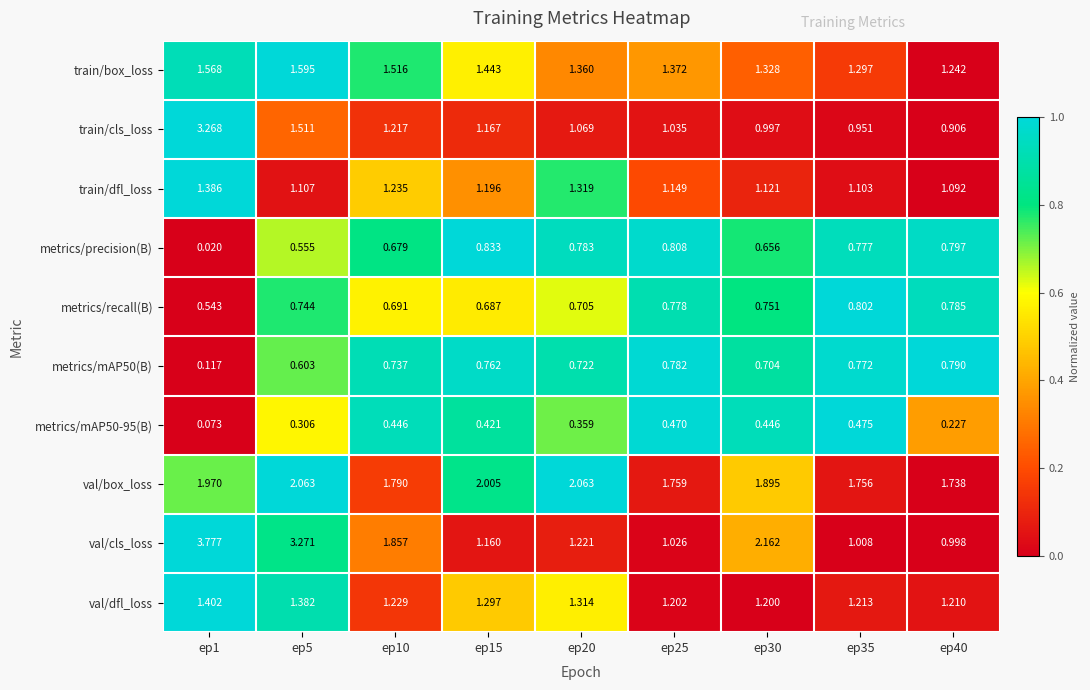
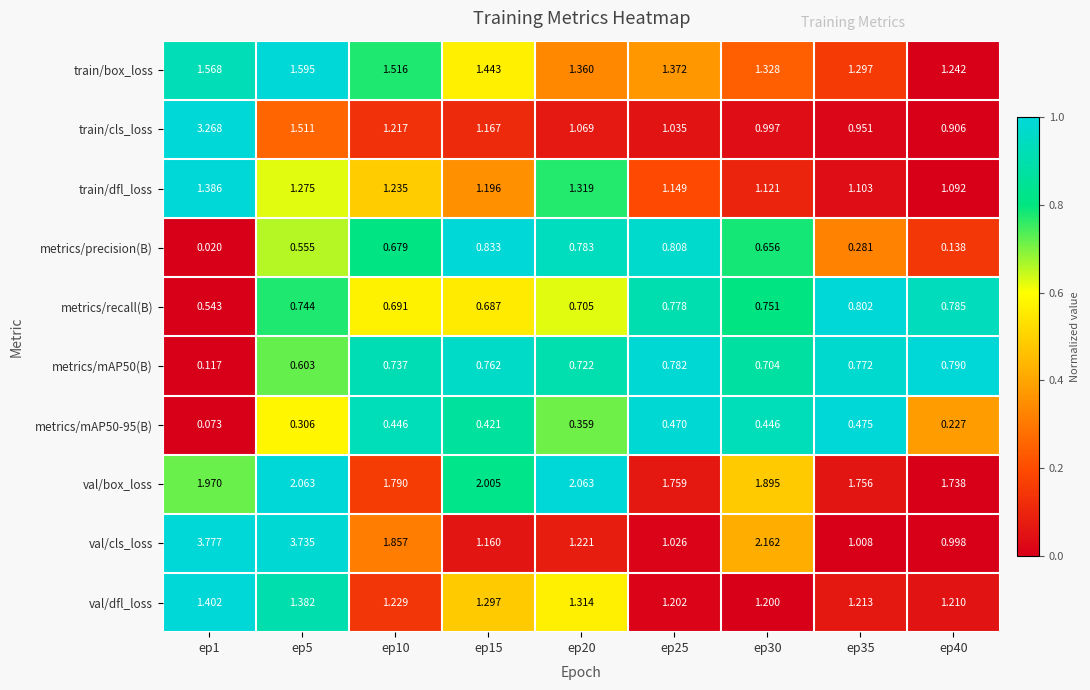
  {
    "train/box_loss": {
      "ep1": 1.568,
      "ep5": 1.595,
      "ep10": 1.516,
      "ep15": 1.443,
      "ep20": 1.360,
      "ep25": 1.372,
      "ep30": 1.328,
      "ep35": 1.297,
      "ep40": 1.242
    },
    "train/cls_loss": {
      "ep1": 3.268,
      "ep5": 1.511,
      "ep10": 1.217,
      "ep15": 1.167,
      "ep20": 1.069,
      "ep25": 1.035,
      "ep30": 0.997,
      "ep35": 0.951,
      "ep40": 0.906
    },
    "train/dfl_loss": {
      "ep1": 1.386,
-     "ep5": 1.107,
+     "ep5": 1.275,
      "ep10": 1.235,
      "ep15": 1.196,
      "ep20": 1.319,
      "ep25": 1.149,
      "ep30": 1.121,
      "ep35": 1.103,
      "ep40": 1.092
    },
    "metrics/precision(B)": {
      "ep1": 0.020,
      "ep5": 0.555,
      "ep10": 0.679,
      "ep15": 0.833,
      "ep20": 0.783,
      "ep25": 0.808,
      "ep30": 0.656,
-     "ep35": 0.777,
-     "ep40": 0.797
+     "ep35": 0.281,
+     "ep40": 0.138
    },
    "metrics/recall(B)": {
      "ep1": 0.543,
      "ep5": 0.744,
      "ep10": 0.691,
      "ep15": 0.687,
      "ep20": 0.705,
      "ep25": 0.778,
      "ep30": 0.751,
      "ep35": 0.802,
      "ep40": 0.785
    },
    "metrics/mAP50(B)": {
      "ep1": 0.117,
      "ep5": 0.603,
      "ep10": 0.737,
      "ep15": 0.762,
      "ep20": 0.722,
      "ep25": 0.782,
      "ep30": 0.704,
      "ep35": 0.772,
      "ep40": 0.790
    },
    "metrics/mAP50-95(B)": {
      "ep1": 0.073,
      "ep5": 0.306,
      "ep10": 0.446,
      "ep15": 0.421,
      "ep20": 0.359,
      "ep25": 0.470,
      "ep30": 0.446,
      "ep35": 0.475,
      "ep40": 0.227
    },
    "val/box_loss": {
      "ep1": 1.970,
      "ep5": 2.063,
      "ep10": 1.790,
      "ep15": 2.005,
      "ep20": 2.063,
      "ep25": 1.759,
      "ep30": 1.895,
      "ep35": 1.756,
      "ep40": 1.738
    },
    "val/cls_loss": {
      "ep1": 3.777,
-     "ep5": 3.271,
+     "ep5": 3.735,
      "ep10": 1.857,
      "ep15": 1.160,
      "ep20": 1.221,
      "ep25": 1.026,
      "ep30": 2.162,
      "ep35": 1.008,
      "ep40": 0.998
    },
    "val/dfl_loss": {
      "ep1": 1.402,
      "ep5": 1.382,
      "ep10": 1.229,
      "ep15": 1.297,
      "ep20": 1.314,
      "ep25": 1.202,
      "ep30": 1.200,
      "ep35": 1.213,
      "ep40": 1.210
    }
  }
